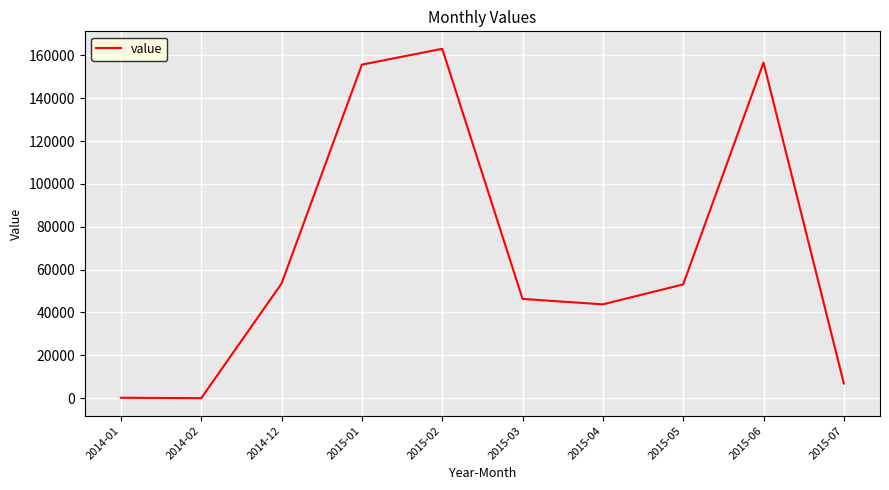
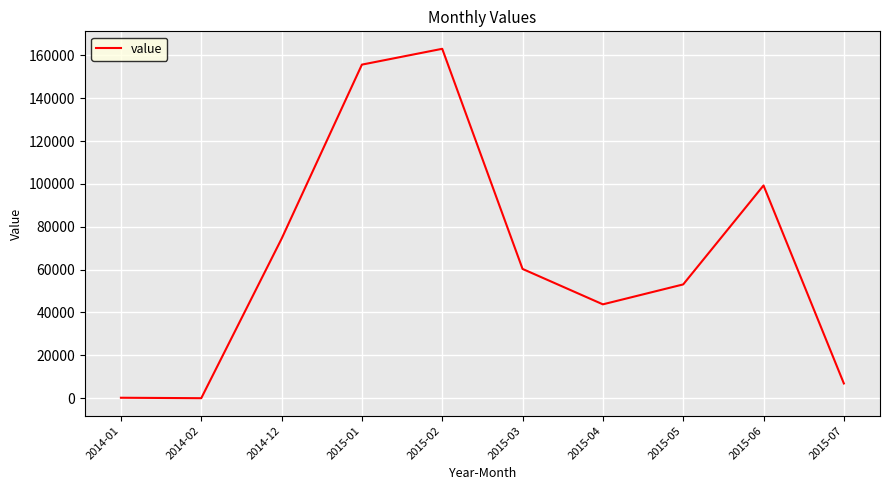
  {
    "2014-01": 0,
    "2014-02": 0,
-   "2014-12": 54000,
+   "2014-12": 74000,
    "2015-01": 156000,
    "2015-02": 163000,
-   "2015-03": 46000,
+   "2015-03": 60000,
    "2015-04": 44000,
    "2015-05": 53000,
-   "2015-06": 157000,
+   "2015-06": 99000,
    "2015-07": 7000
  }
